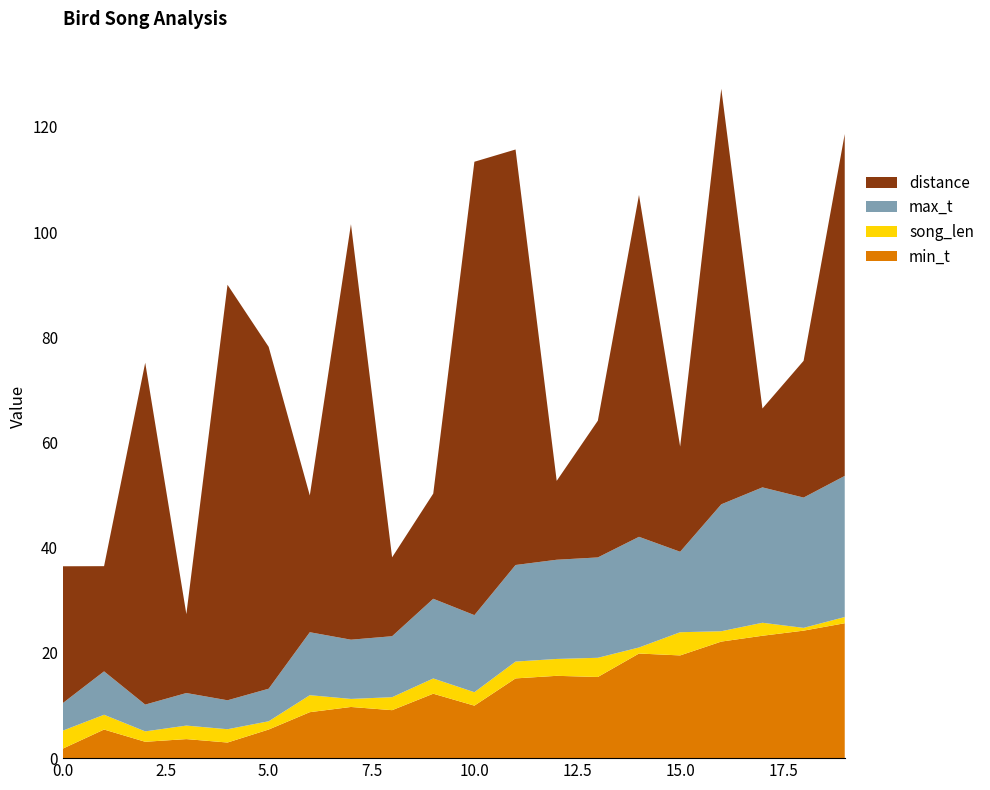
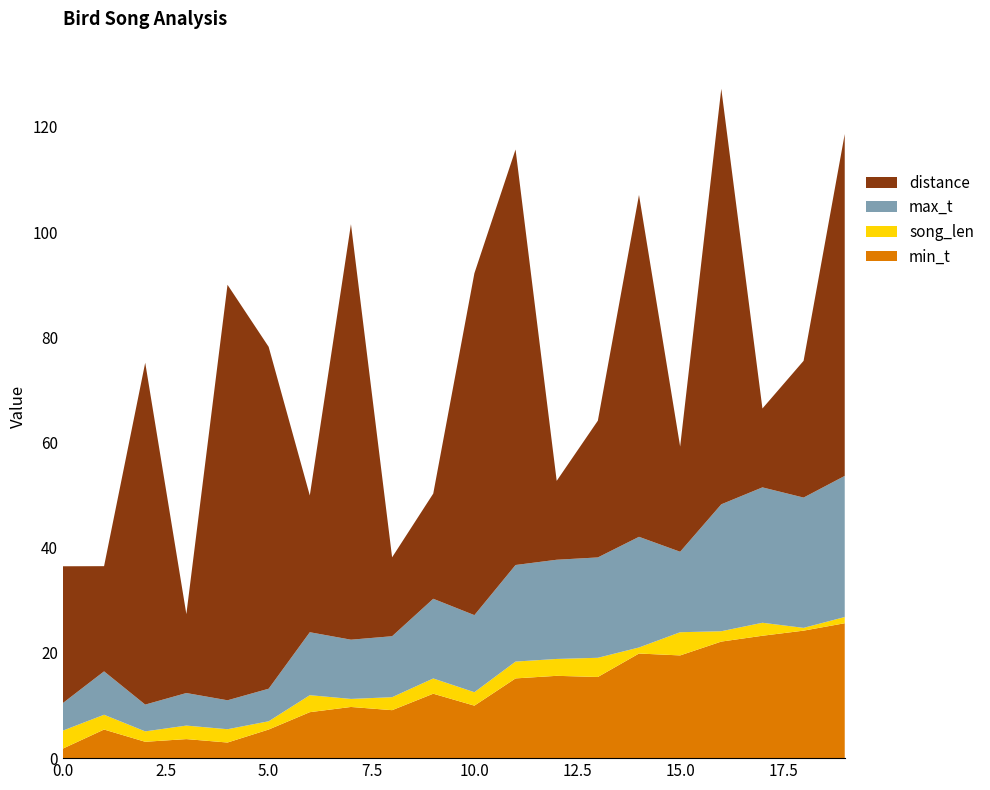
  {
    "distance": {
      "0.0": 26,
      "5.0": 65,
-     "10.0": 86,
+     "10.0": 65,
      "15.0": 20
    }
  }
